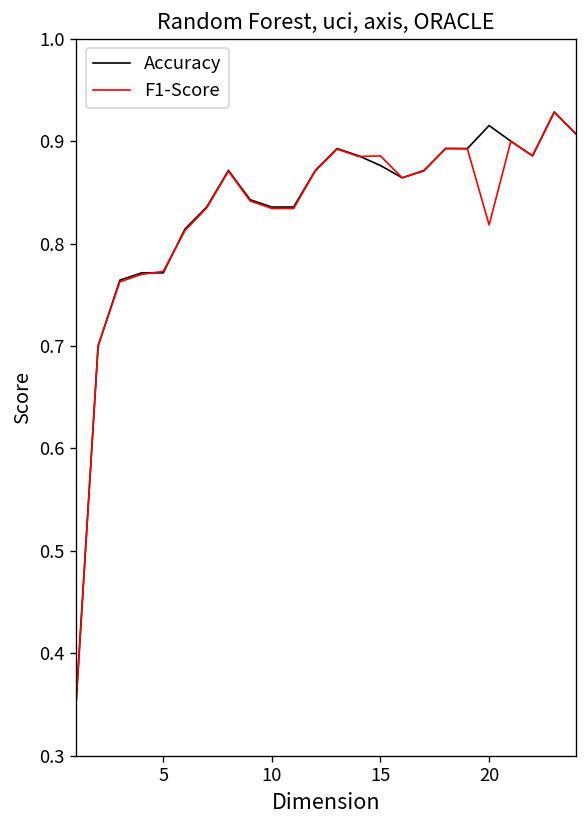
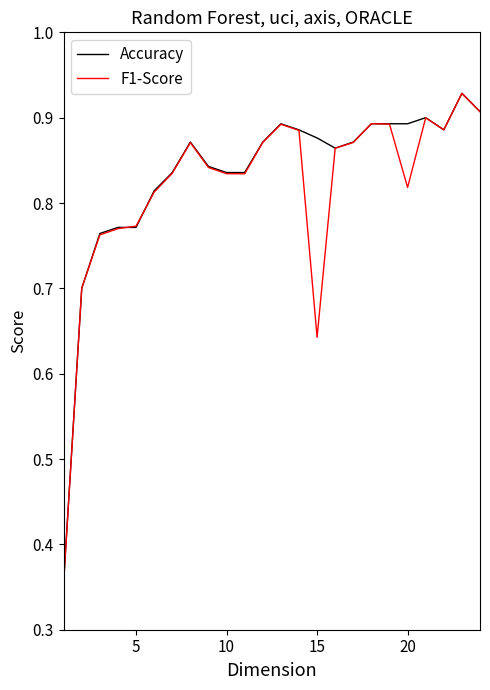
  {
    "Accuracy": {
      "15": 0.88,
-     "20": 0.92
+     "20": 0.89
    },
    "F1-Score": {
-     "15": 0.89,
+     "15": 0.64,
      "20": 0.82
    }
  }
